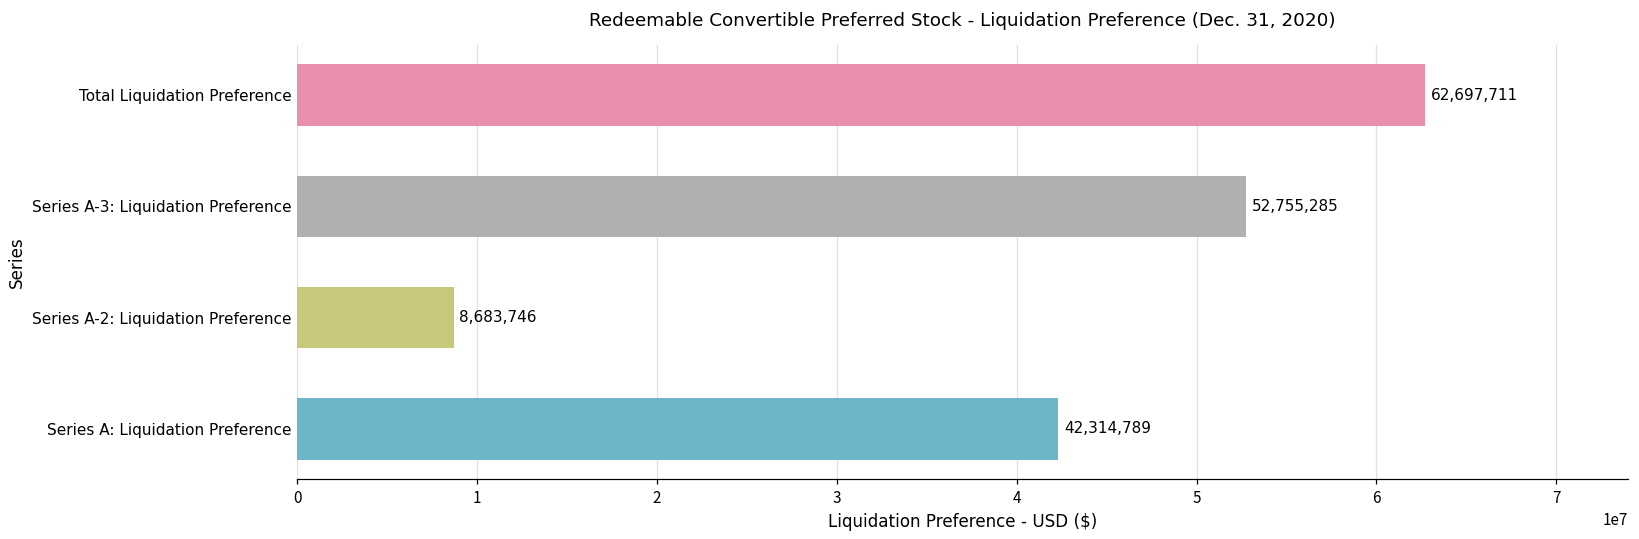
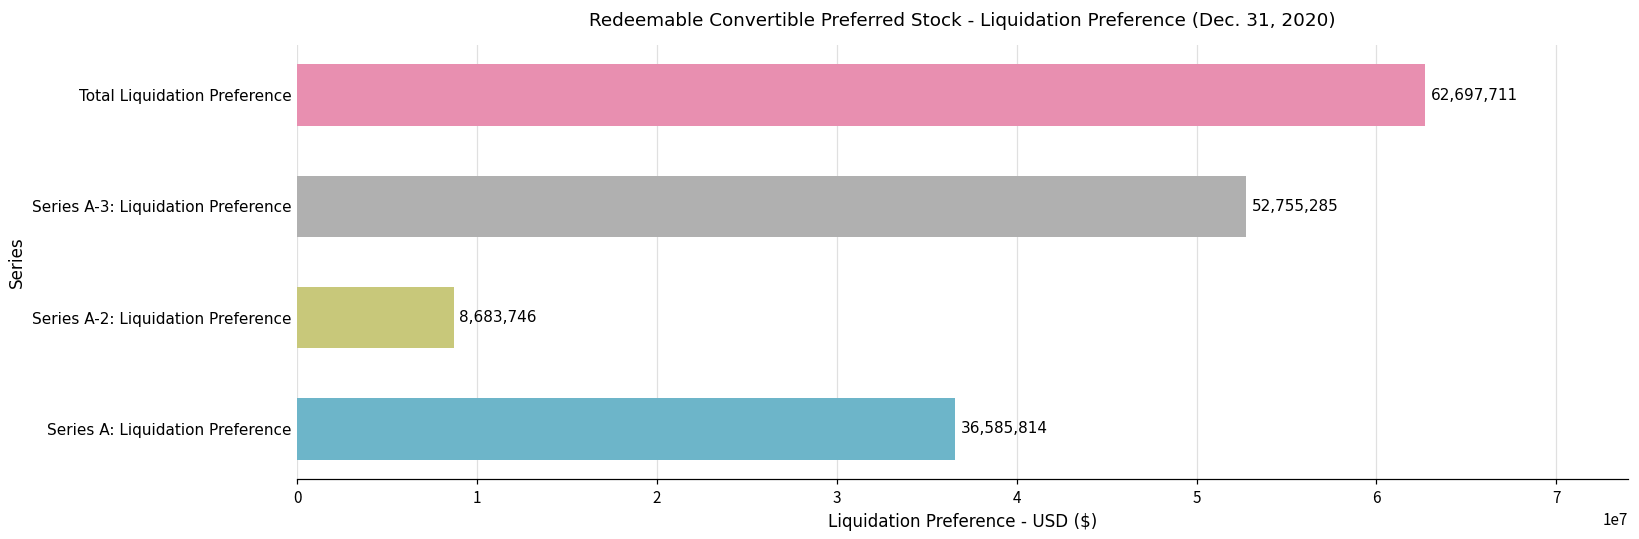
  {
    "Total Liquidation Preference": "62,697,711",
    "Series A-3: Liquidation Preference": "52,755,285",
    "Series A-2: Liquidation Preference": "8,683,746",
-   "Series A: Liquidation Preference": "42,314,789"
+   "Series A: Liquidation Preference": "36,585,814"
  }
